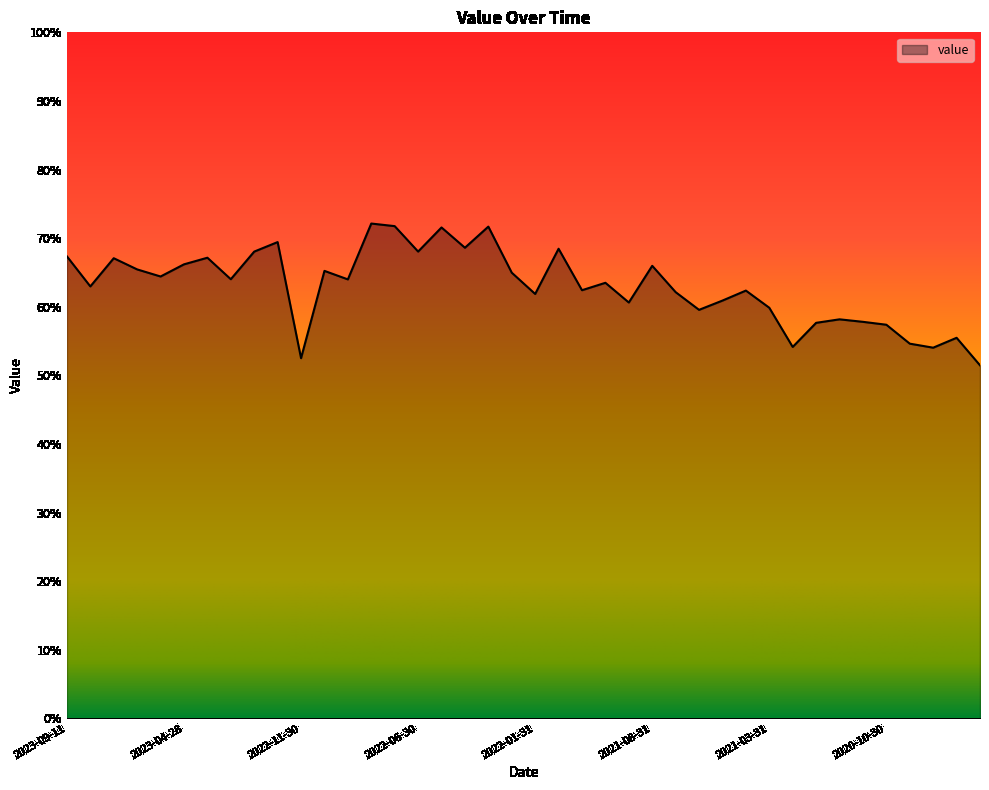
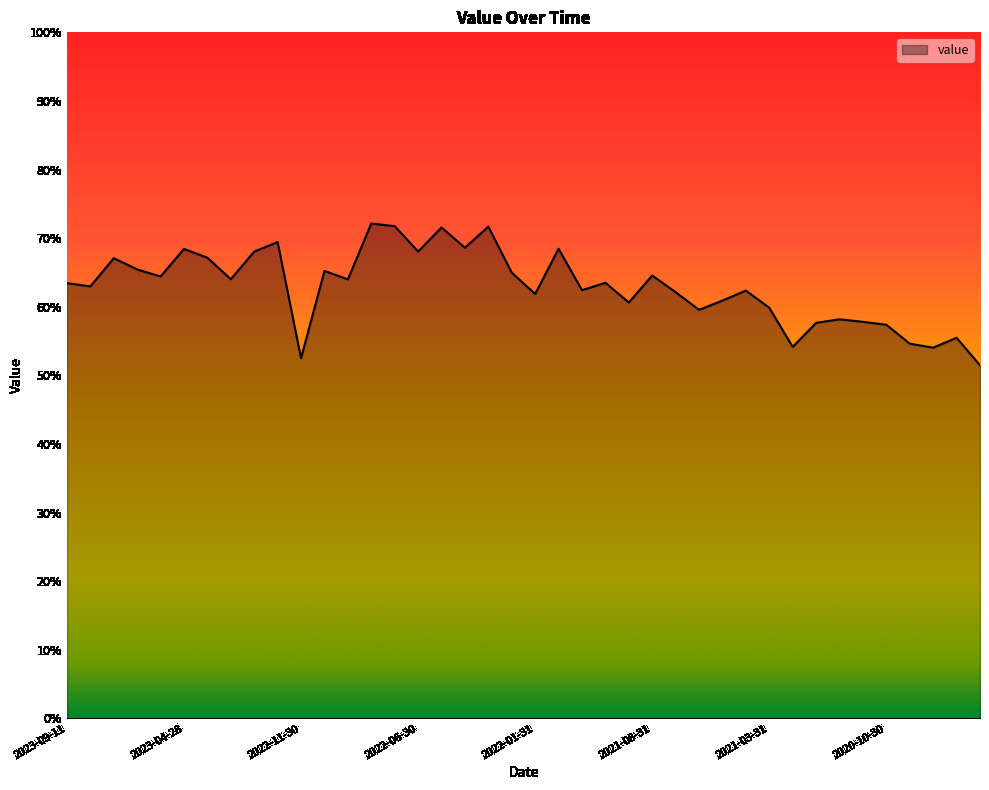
  {
-   "2023-09-11": "67%",
-   "2023-04-28": "66%",
+   "2023-09-11": "63%",
+   "2023-04-28": "68%",
    "2022-11-30": "52%",
    "2022-06-30": "68%",
    "2022-01-31": "62%",
-   "2021-08-31": "66%",
+   "2021-08-31": "65%",
    "2021-03-31": "60%",
    "2020-10-30": "57%"
  }
